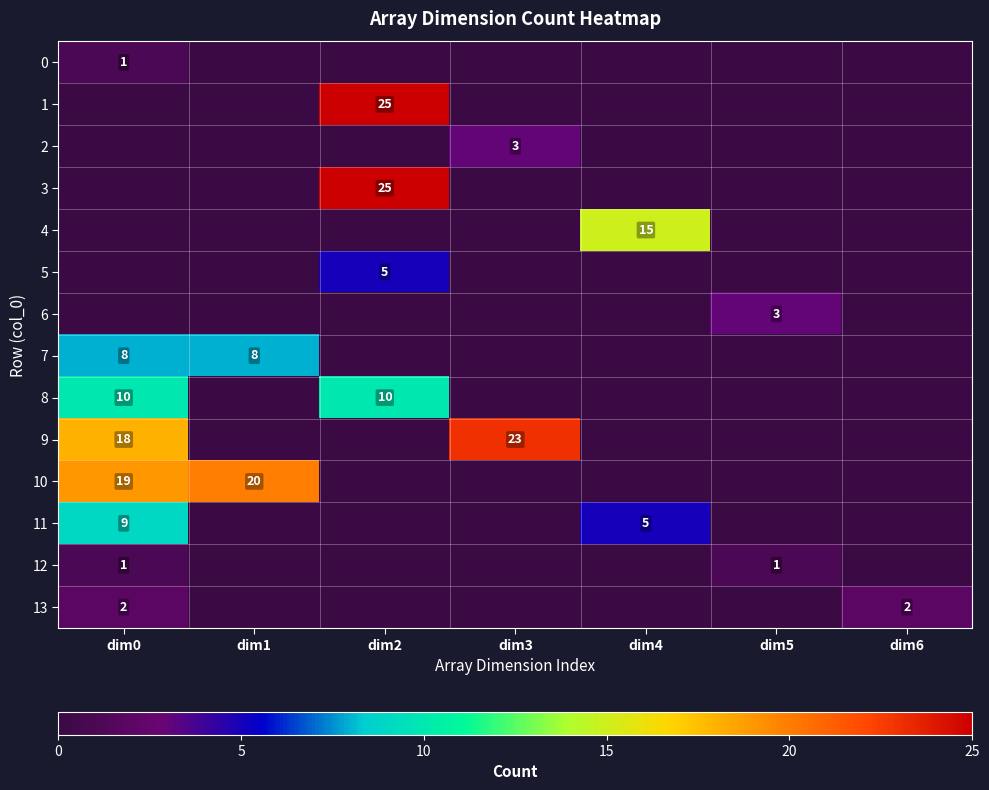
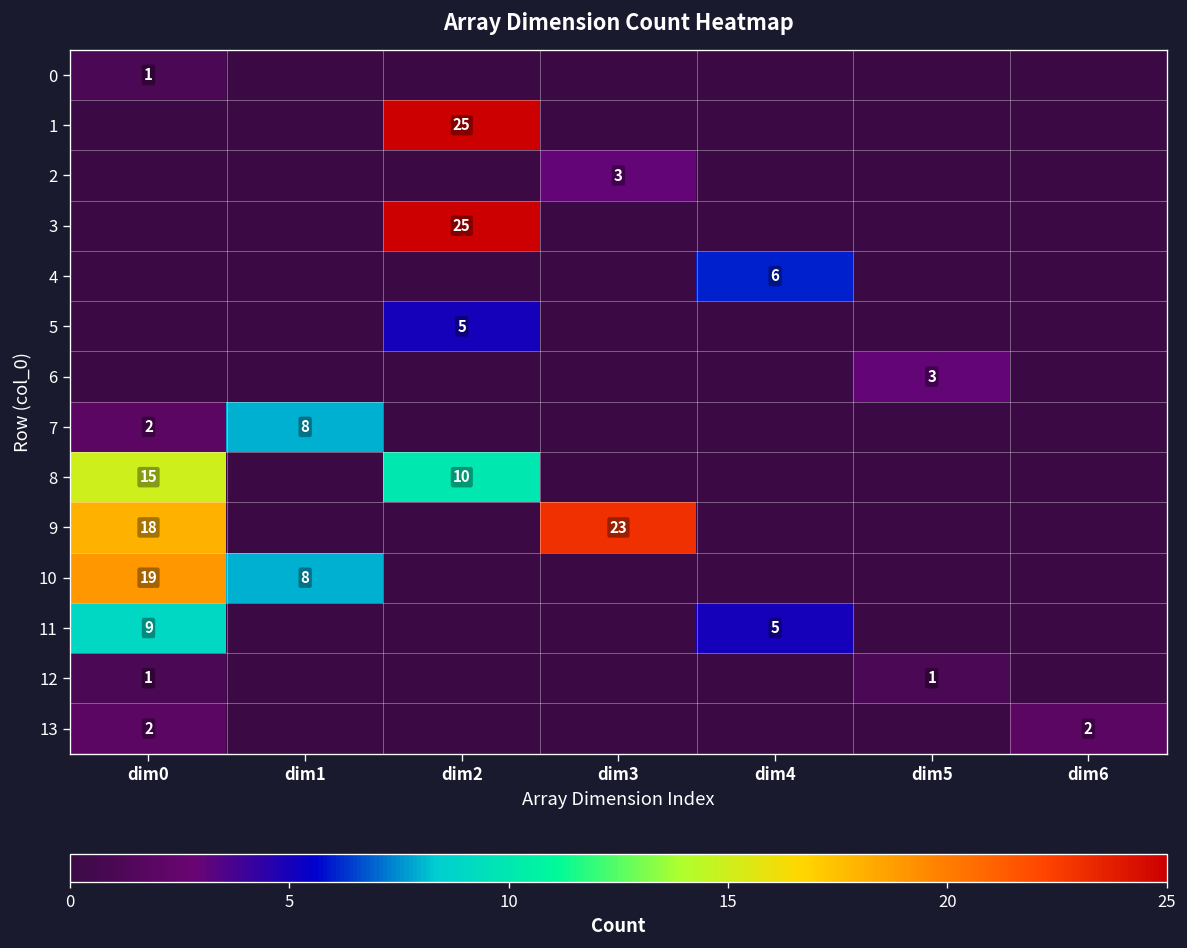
  {
    "4": {
-     "dim4": 15
+     "dim4": 6
    },
    "7": {
-     "dim0": 8
+     "dim0": 2
    },
    "8": {
-     "dim0": 10
+     "dim0": 15
    },
    "10": {
-     "dim1": 20
+     "dim1": 8
    }
  }
